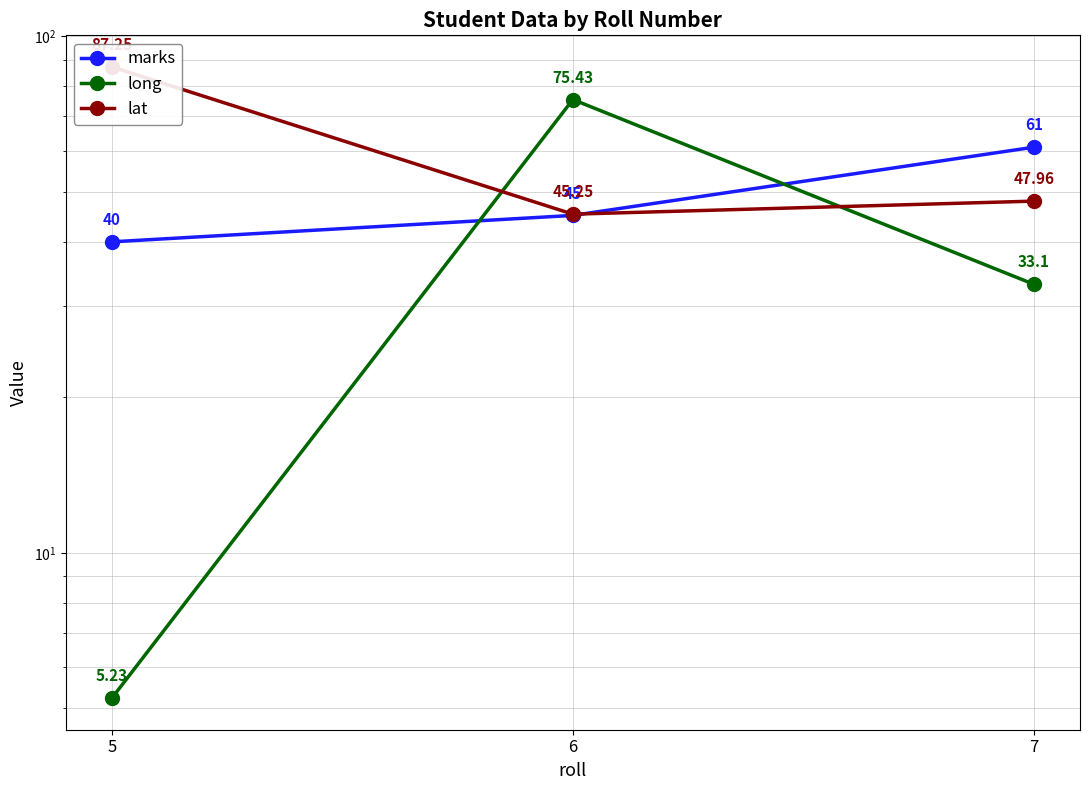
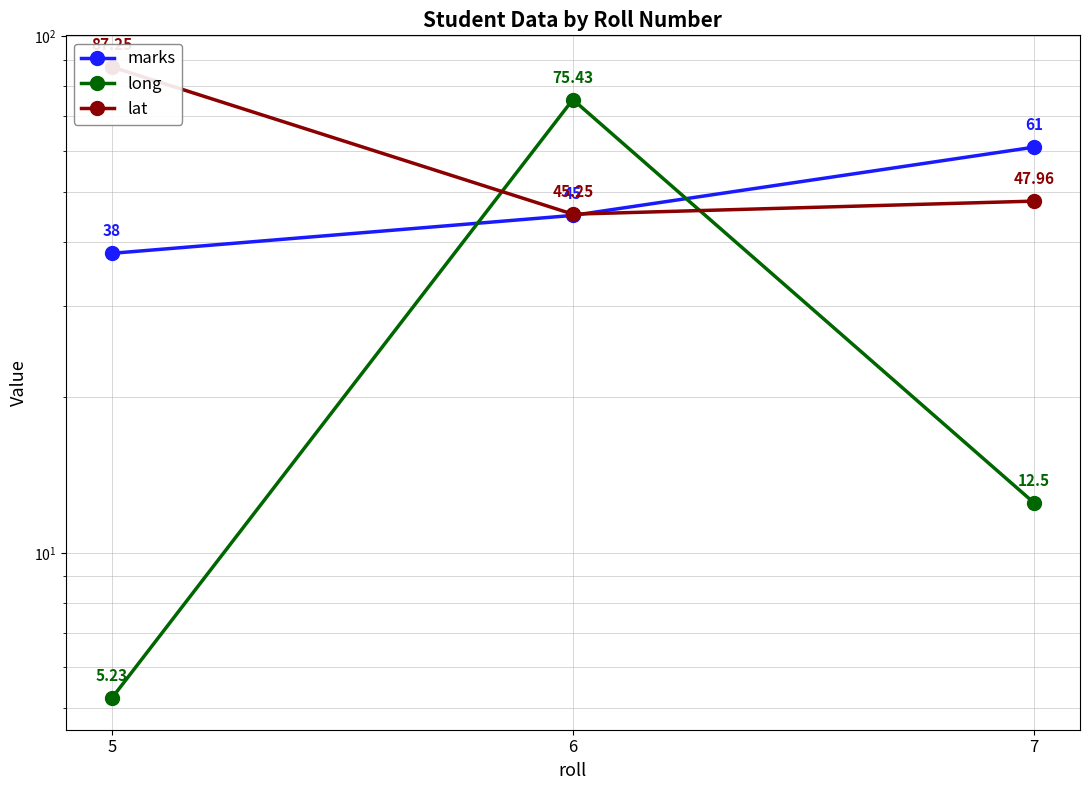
  {
    "marks": {
-     "5": 40,
+     "5": 38,
      "7": 61
    },
    "long": {
      "5": 5.23,
      "6": 75.43,
-     "7": 33.1
+     "7": 12.5
    },
    "lat": {
      "7": 47.96
    }
  }
